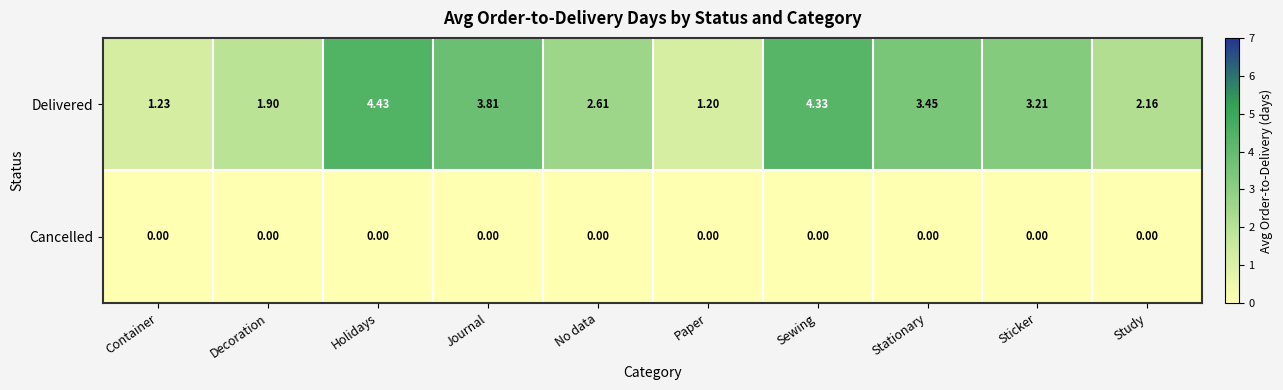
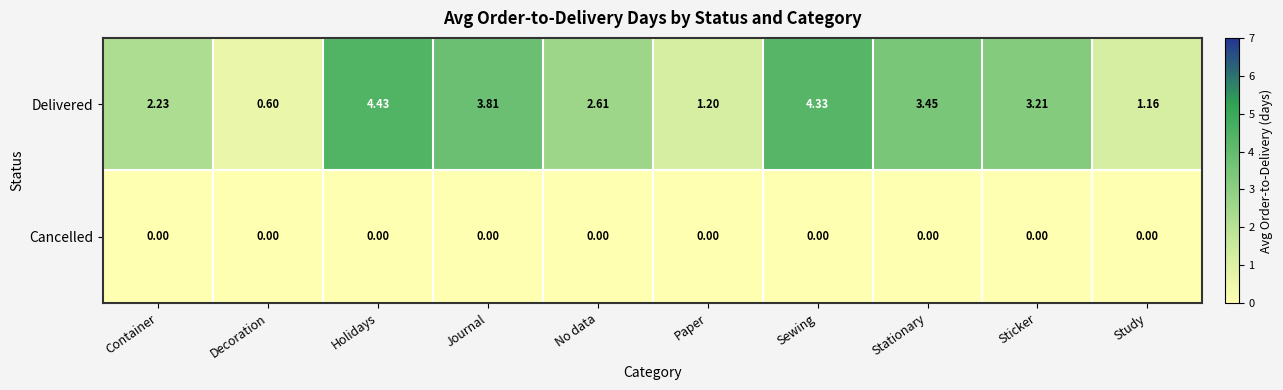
  {
    "Delivered": {
-     "Container": 1.23,
-     "Decoration": 1.90,
+     "Container": 2.23,
+     "Decoration": 0.60,
      "Holidays": 4.43,
      "Journal": 3.81,
      "No data": 2.61,
      "Paper": 1.20,
      "Sewing": 4.33,
      "Stationary": 3.45,
      "Sticker": 3.21,
-     "Study": 2.16
+     "Study": 1.16
    },
    "Cancelled": {
      "Container": 0.00,
      "Decoration": 0.00,
      "Holidays": 0.00,
      "Journal": 0.00,
      "No data": 0.00,
      "Paper": 0.00,
      "Sewing": 0.00,
      "Stationary": 0.00,
      "Sticker": 0.00,
      "Study": 0.00
    }
  }
